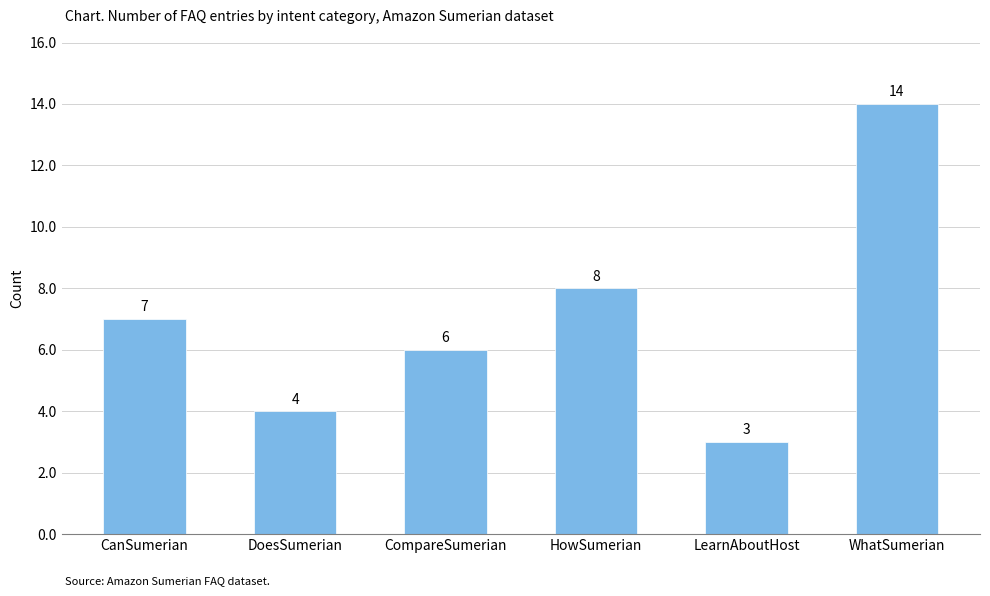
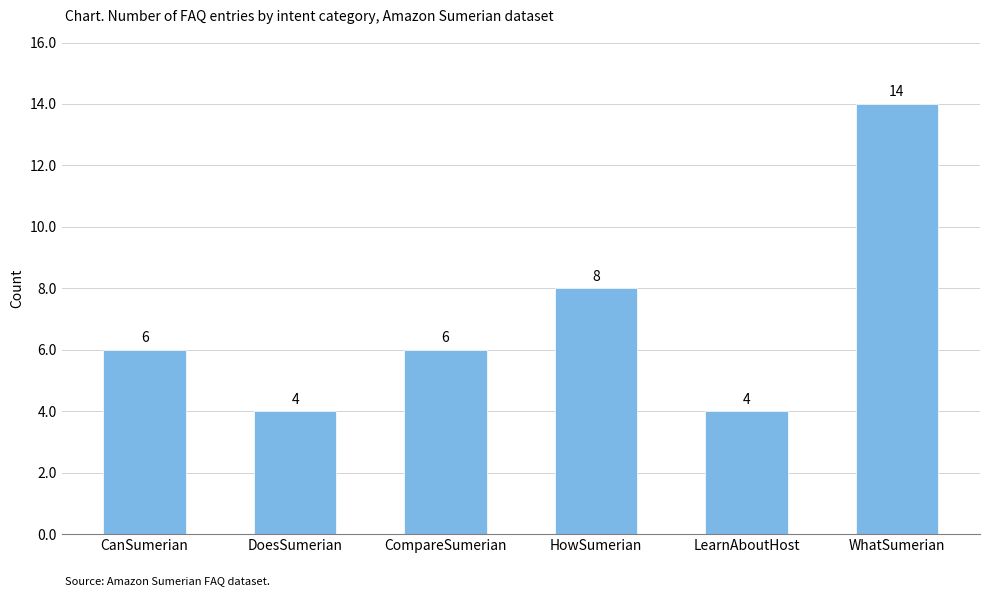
  {
-   "CanSumerian": 7,
+   "CanSumerian": 6,
    "DoesSumerian": 4,
    "CompareSumerian": 6,
    "HowSumerian": 8,
-   "LearnAboutHost": 3,
+   "LearnAboutHost": 4,
    "WhatSumerian": 14
  }
